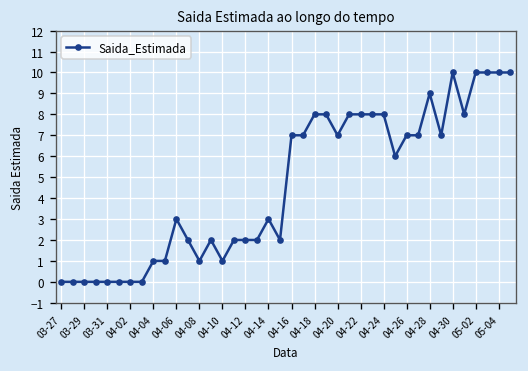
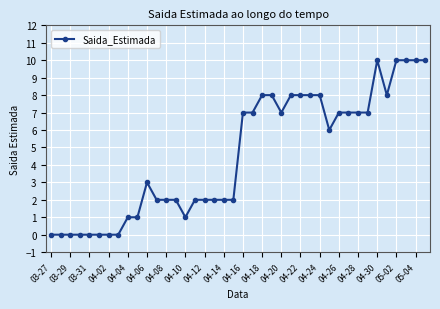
  {
    "03-27": 0,
    "03-29": 0,
    "03-31": 0,
    "04-02": 0,
    "04-04": 1,
    "04-06": 3,
-   "04-08": 1,
+   "04-08": 2,
    "04-10": 1,
    "04-12": 2,
-   "04-14": 3,
+   "04-14": 2,
    "04-16": 7,
    "04-18": 8,
    "04-20": 7,
    "04-22": 8,
    "04-24": 8,
    "04-26": 7,
-   "04-28": 9,
+   "04-28": 7,
    "04-30": 10,
    "05-02": 10,
    "05-04": 10
  }
